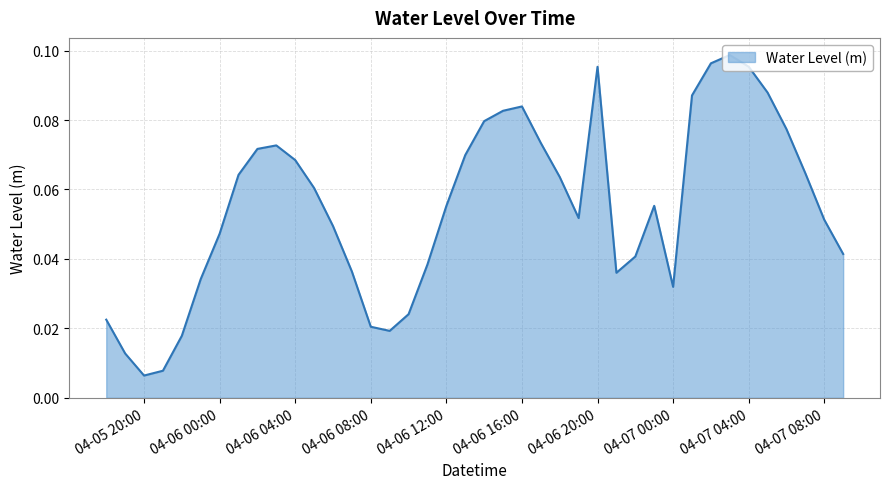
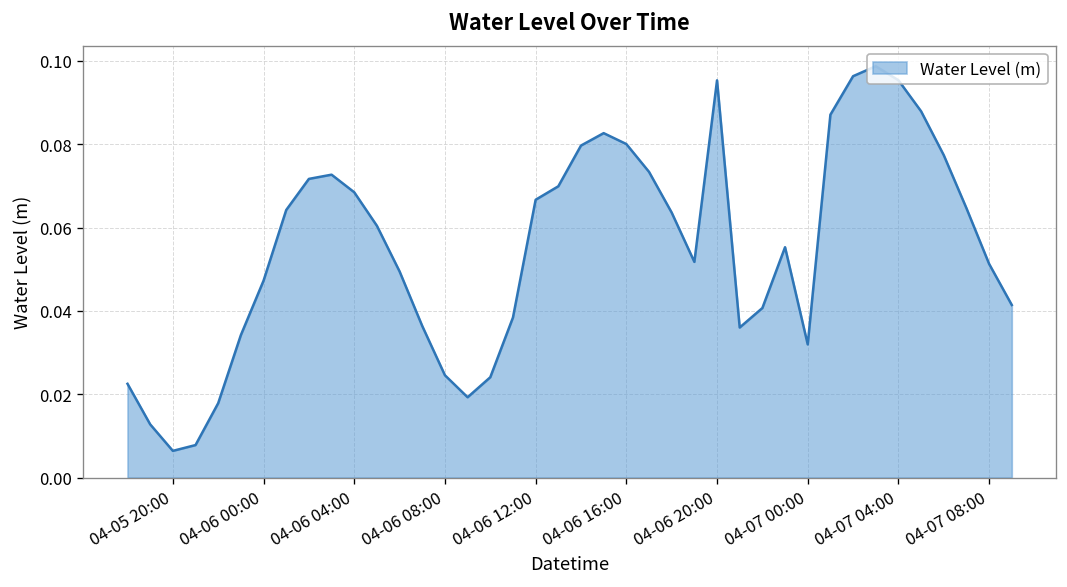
  {
    "04-05 20:00": 0.006,
    "04-06 00:00": 0.047,
    "04-06 04:00": 0.068,
-   "04-06 08:00": 0.020,
-   "04-06 12:00": 0.055,
-   "04-06 16:00": 0.084,
+   "04-06 08:00": 0.025,
+   "04-06 12:00": 0.067,
+   "04-06 16:00": 0.080,
    "04-06 20:00": 0.095,
    "04-07 00:00": 0.032,
    "04-07 08:00": 0.051
  }
